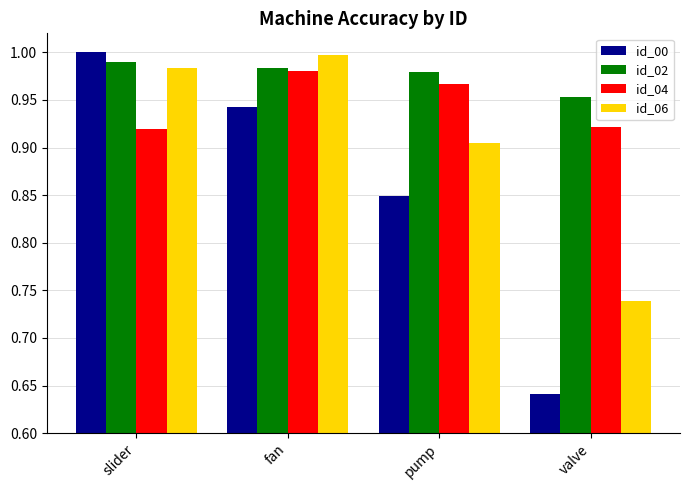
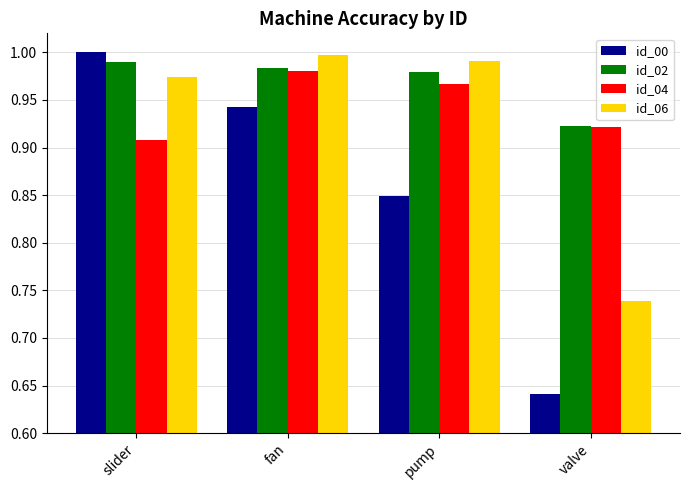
  {
    "id_00": {
      "slider": 1.00,
      "fan": 0.94,
      "pump": 0.85,
      "valve": 0.64
    },
    "id_02": {
      "slider": 0.99,
      "fan": 0.98,
      "pump": 0.98,
-     "valve": 0.95
+     "valve": 0.92
    },
    "id_04": {
-     "slider": 0.92,
+     "slider": 0.91,
      "fan": 0.98,
      "pump": 0.97,
      "valve": 0.92
    },
    "id_06": {
-     "slider": 0.98,
+     "slider": 0.97,
      "fan": 1.00,
-     "pump": 0.90,
+     "pump": 0.99,
      "valve": 0.74
    }
  }
